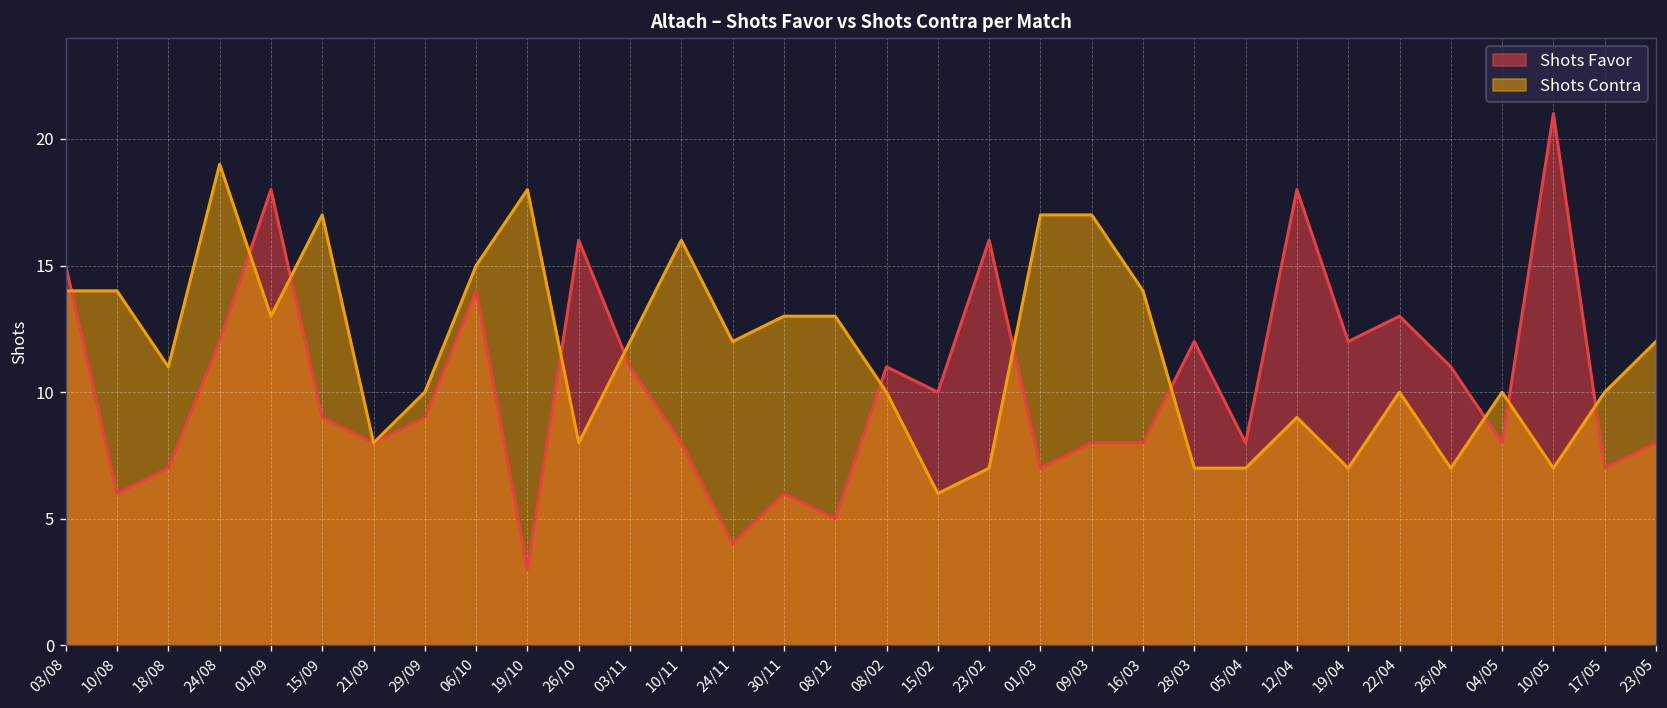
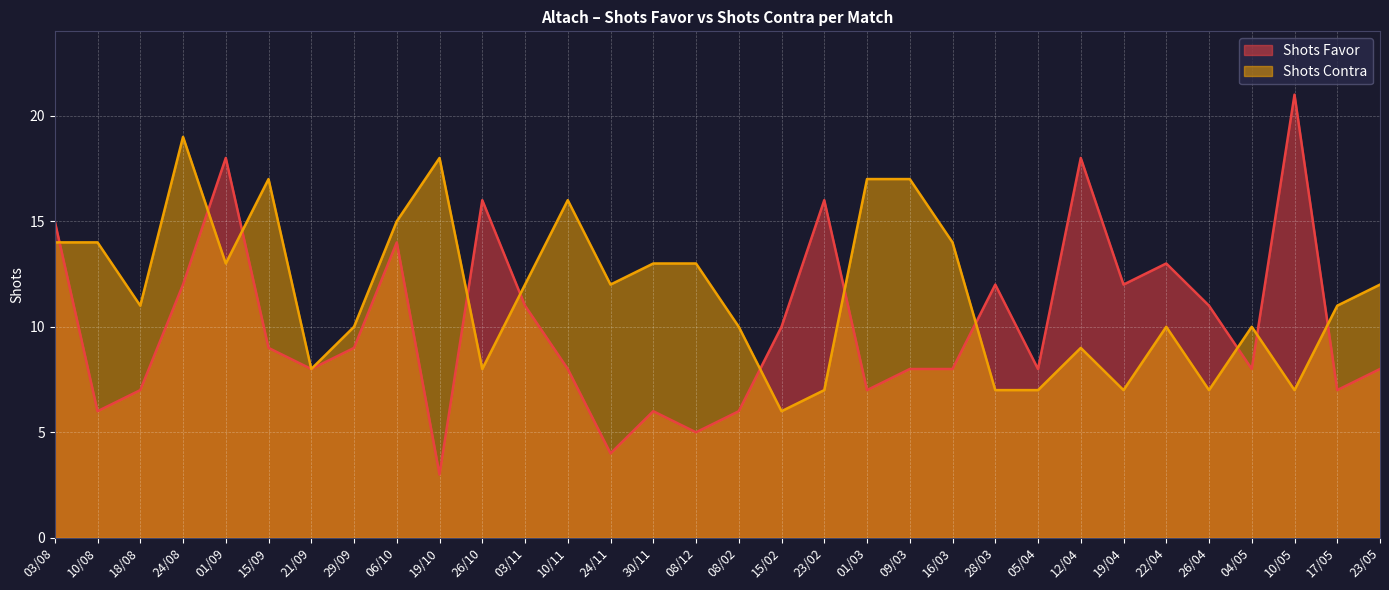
  {
    "Shots Favor": {
      "03/08": 15,
      "10/08": 6,
      "18/08": 7,
      "24/08": 12,
      "01/09": 18,
      "15/09": 9,
      "29/09": 9,
      "06/10": 14,
      "19/10": 3,
      "26/10": 16,
      "03/11": 11,
      "10/11": 8,
      "24/11": 4,
      "30/11": 6,
      "08/12": 5,
-     "08/02": 11,
+     "08/02": 6,
      "15/02": 10,
      "23/02": 16,
      "01/03": 7,
      "09/03": 8,
      "16/03": 8,
      "28/03": 12,
      "05/04": 8,
      "12/04": 18,
      "19/04": 12,
      "22/04": 13,
      "26/04": 11,
      "04/05": 8,
      "10/05": 21,
      "17/05": 7,
      "23/05": 8
    },
    "Shots Contra": {
      "03/08": 14,
      "10/08": 14,
      "18/08": 11,
      "24/08": 19,
      "01/09": 13,
      "15/09": 17,
      "29/09": 10,
      "06/10": 15,
      "19/10": 18,
      "26/10": 8,
      "03/11": 12,
      "10/11": 16,
      "24/11": 12,
      "30/11": 13,
      "08/12": 13,
      "08/02": 10,
      "15/02": 6,
      "23/02": 7,
      "01/03": 17,
      "09/03": 17,
      "16/03": 14,
      "28/03": 7,
      "05/04": 7,
      "12/04": 9,
      "19/04": 7,
      "22/04": 10,
      "26/04": 7,
      "04/05": 10,
      "10/05": 7,
-     "17/05": 10,
+     "17/05": 11,
      "23/05": 12
    }
  }
